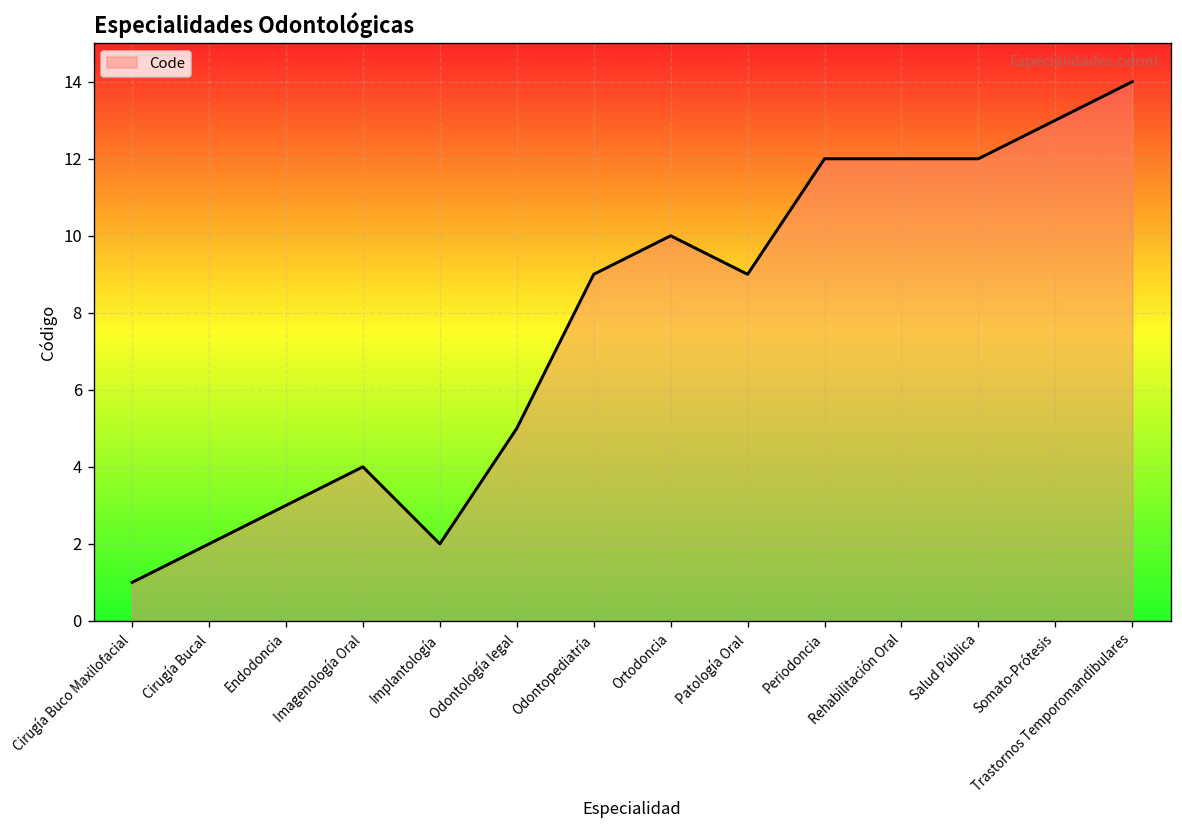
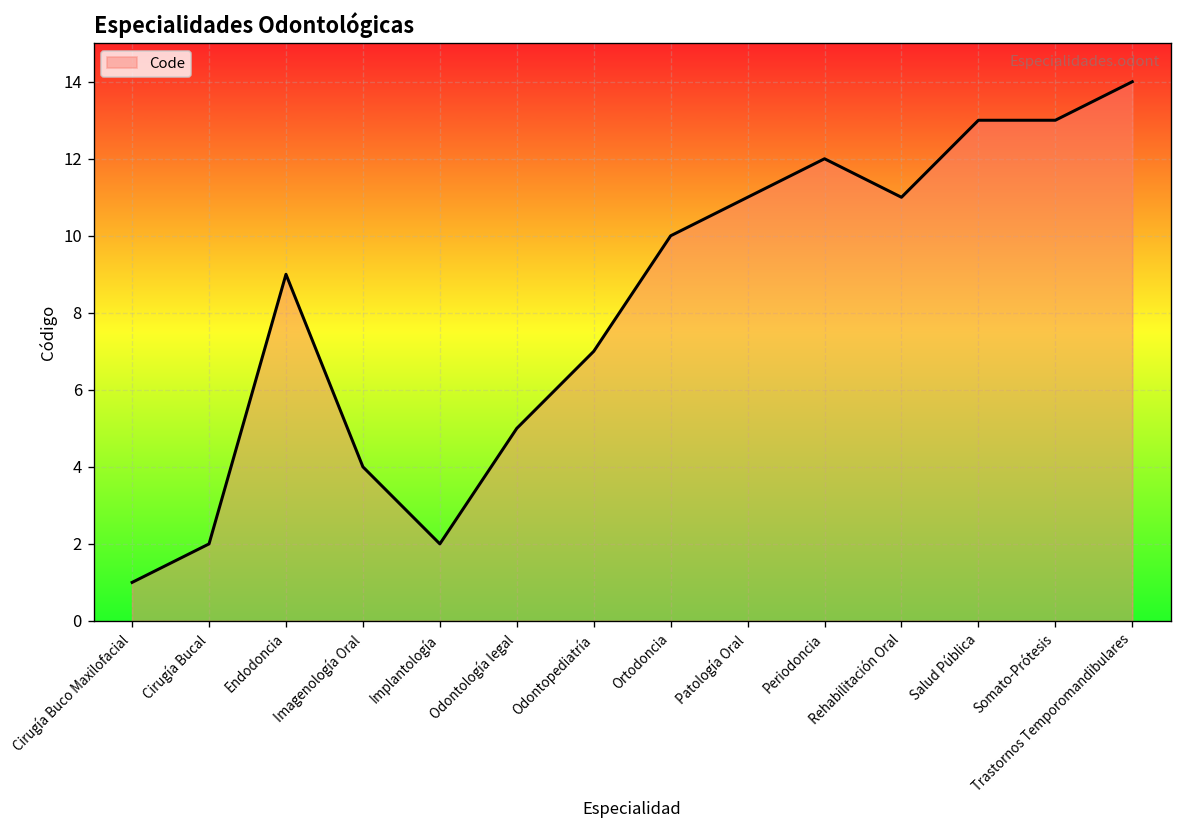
  {
    "Cirugía Buco Maxilofacial": 1,
    "Cirugía Bucal": 2,
-   "Endodoncia": 3,
+   "Endodoncia": 9,
    "Imagenología Oral": 4,
    "Implantología": 2,
    "Odontología legal": 5,
-   "Odontopediatría": 9,
+   "Odontopediatría": 7,
    "Ortodoncia": 10,
-   "Patología Oral": 9,
+   "Patología Oral": 11,
    "Periodoncia": 12,
-   "Rehabilitación Oral": 12,
-   "Salud Pública": 12,
+   "Rehabilitación Oral": 11,
+   "Salud Pública": 13,
    "Somato-Prótesis": 13,
    "Trastornos Temporomandibulares": 14
  }
